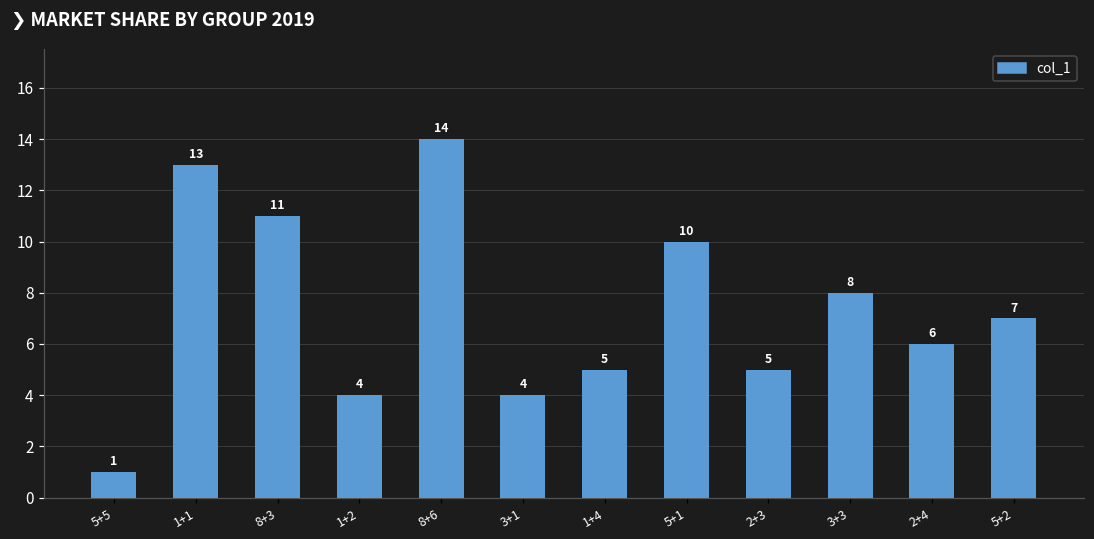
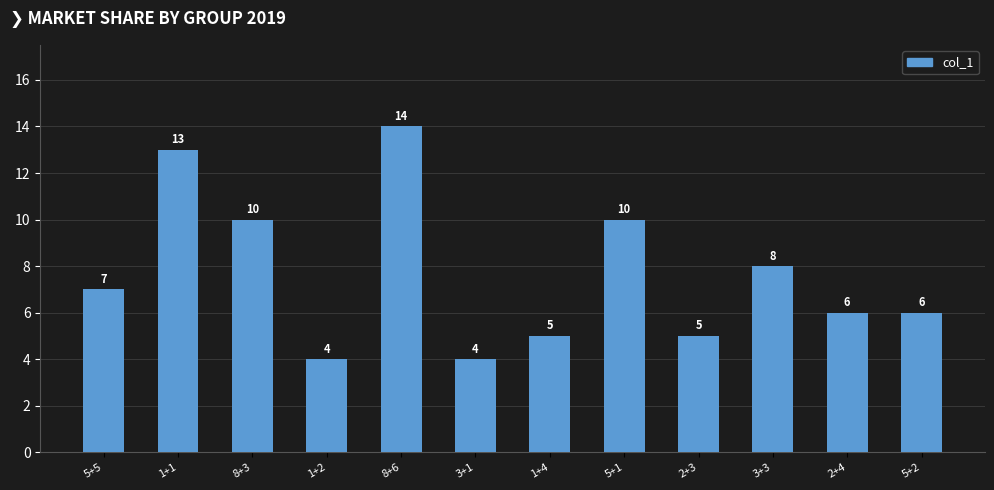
  {
-   "5+5": 1,
+   "5+5": 7,
    "1+1": 13,
-   "8+3": 11,
+   "8+3": 10,
    "1+2": 4,
    "8+6": 14,
    "3+1": 4,
    "1+4": 5,
    "5+1": 10,
    "2+3": 5,
    "3+3": 8,
    "2+4": 6,
-   "5+2": 7
+   "5+2": 6
  }
